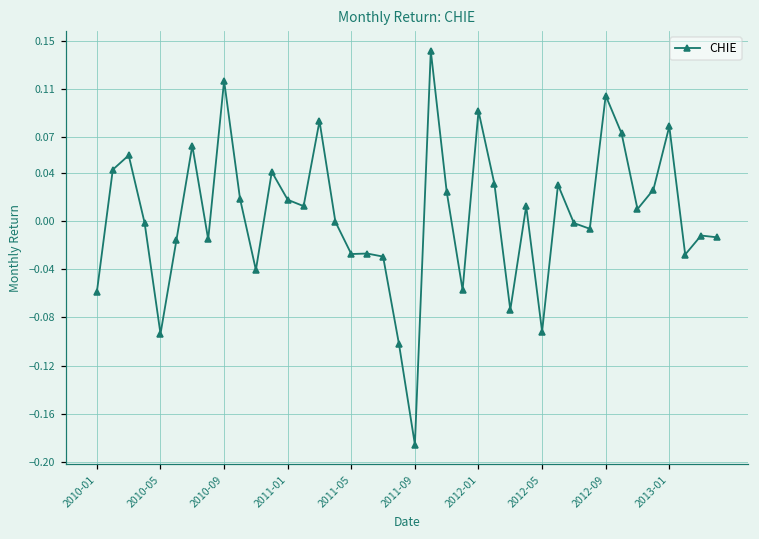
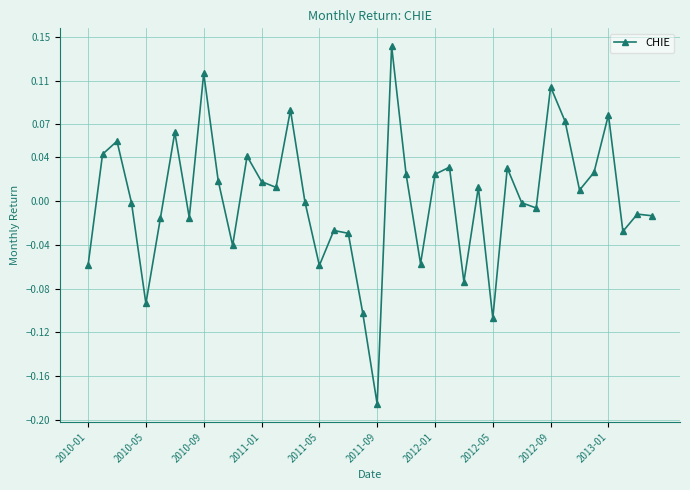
  {
    "2010-01": -0.059,
    "2010-05": -0.094,
    "2010-09": 0.117,
    "2011-01": 0.018,
-   "2011-05": -0.027,
+   "2011-05": -0.059,
    "2011-09": -0.186,
-   "2012-01": 0.091,
-   "2012-05": -0.092,
+   "2012-01": 0.024,
+   "2012-05": -0.107,
    "2012-09": 0.104,
    "2013-01": 0.079
  }
